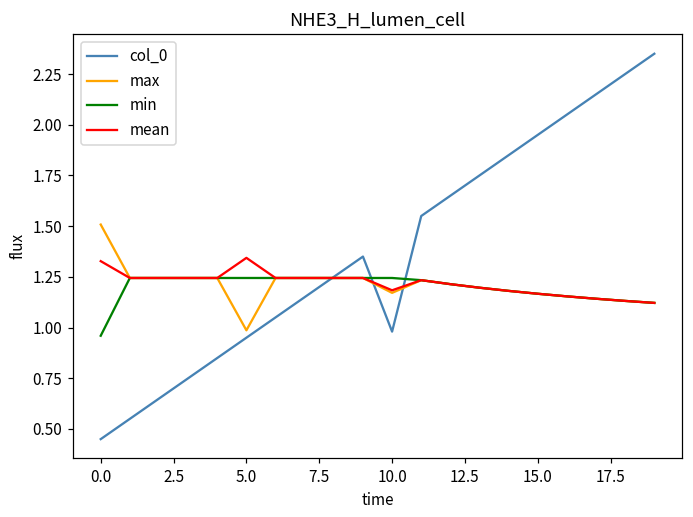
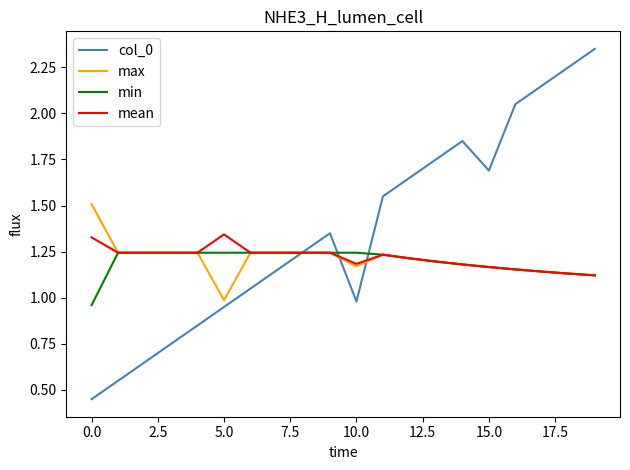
  {
    "col_0": {
      "0.0": 0.45,
      "5.0": 0.95,
      "10.0": 0.98,
-     "15.0": 1.95
+     "15.0": 1.69
    },
    "max": {
      "0.0": 1.51,
      "5.0": 0.99
    },
    "min": {
      "0.0": 0.96,
      "5.0": 1.24,
      "10.0": 1.24
    },
    "mean": {
      "0.0": 1.33,
      "5.0": 1.34
    }
  }
